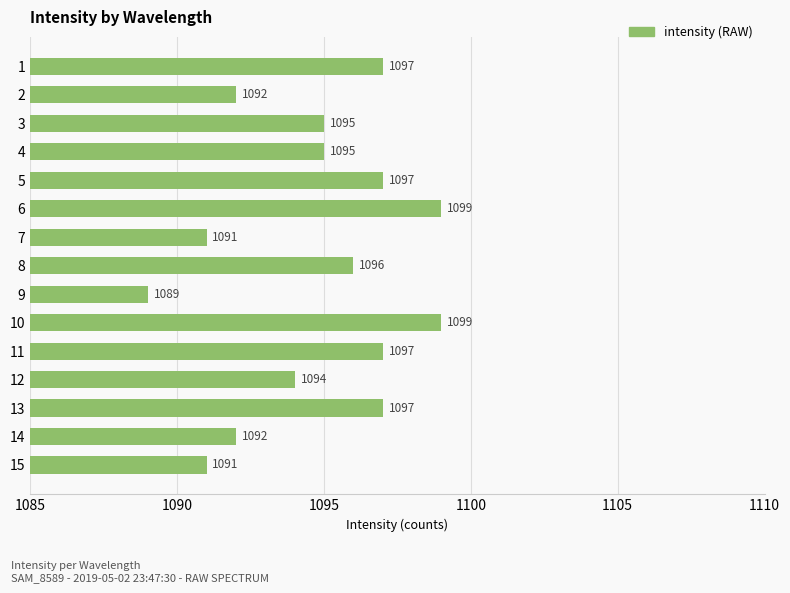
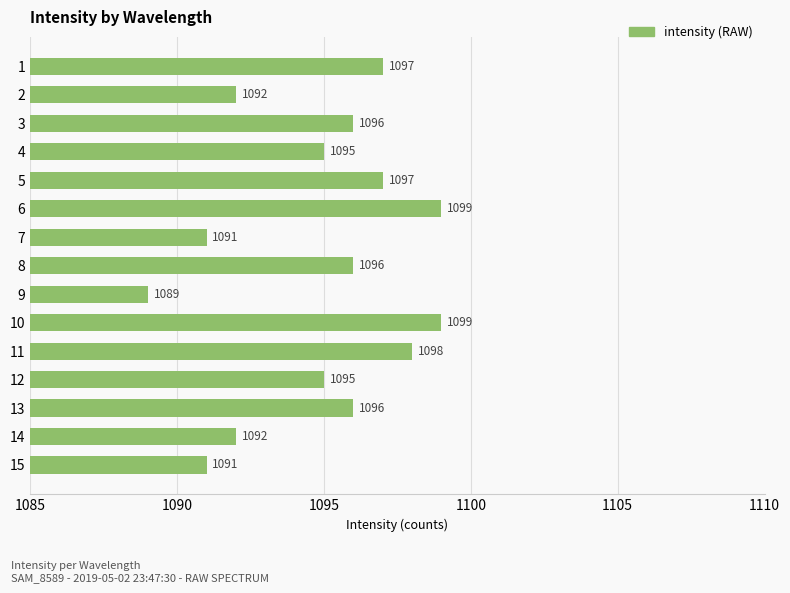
  {
    "1": 1097,
    "2": 1092,
-   "3": 1095,
+   "3": 1096,
    "4": 1095,
    "5": 1097,
    "6": 1099,
    "7": 1091,
    "8": 1096,
    "9": 1089,
    "10": 1099,
-   "11": 1097,
-   "12": 1094,
-   "13": 1097,
+   "11": 1098,
+   "12": 1095,
+   "13": 1096,
    "14": 1092,
    "15": 1091
  }
